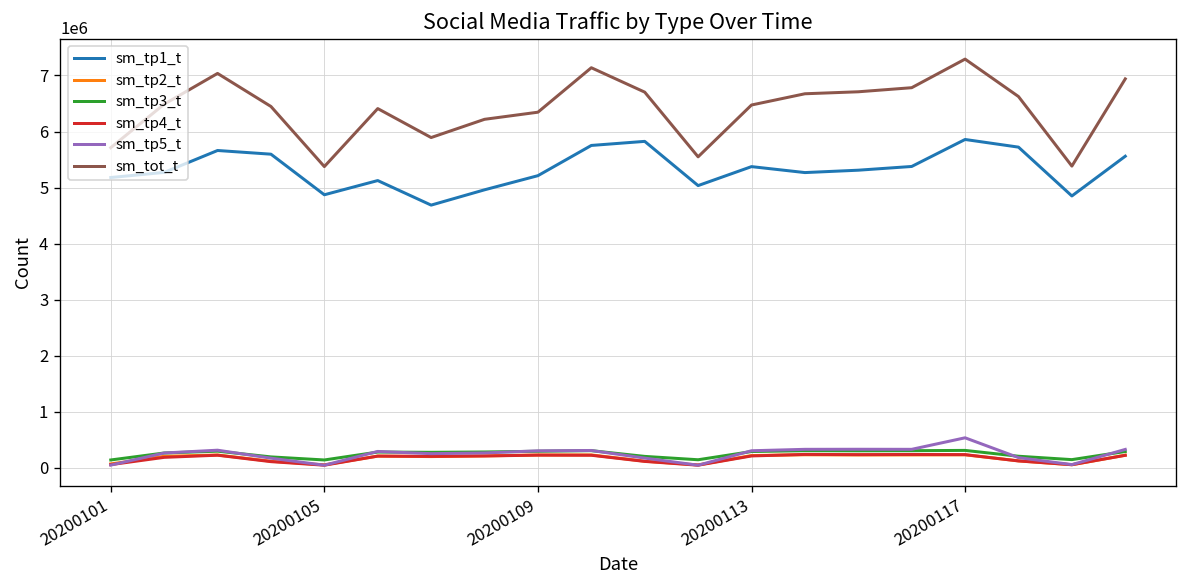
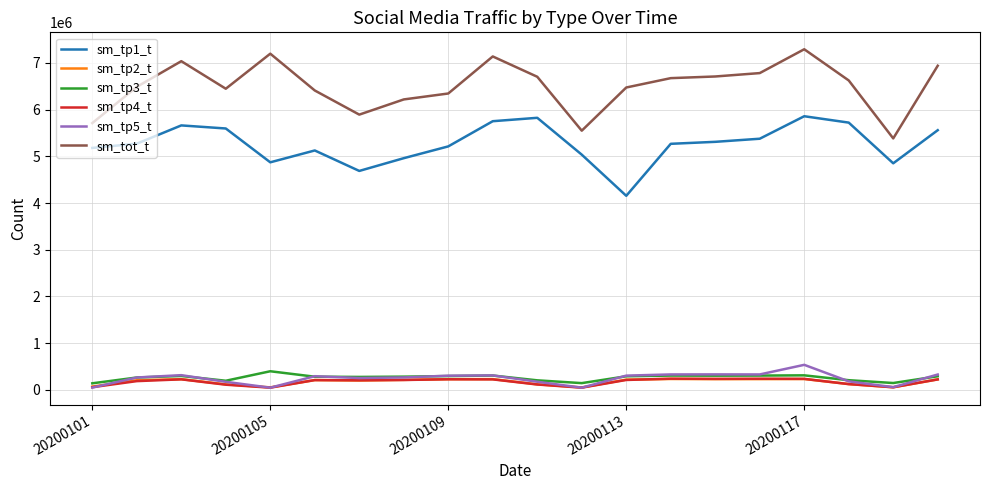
  {
    "sm_tp1_t": {
      "20200105": 4900000,
      "20200109": 5200000,
-     "20200113": 5400000,
+     "20200113": 4200000,
      "20200117": 5900000
    },
    "sm_tp3_t": {
      "20200101": 100000,
-     "20200105": 100000,
+     "20200105": 400000,
      "20200117": 300000
    },
    "sm_tp5_t": {
      "20200117": 500000
    },
    "sm_tot_t": {
-     "20200105": 5400000,
+     "20200105": 7200000,
      "20200109": 6300000,
      "20200113": 6500000,
      "20200117": 7300000
    }
  }
